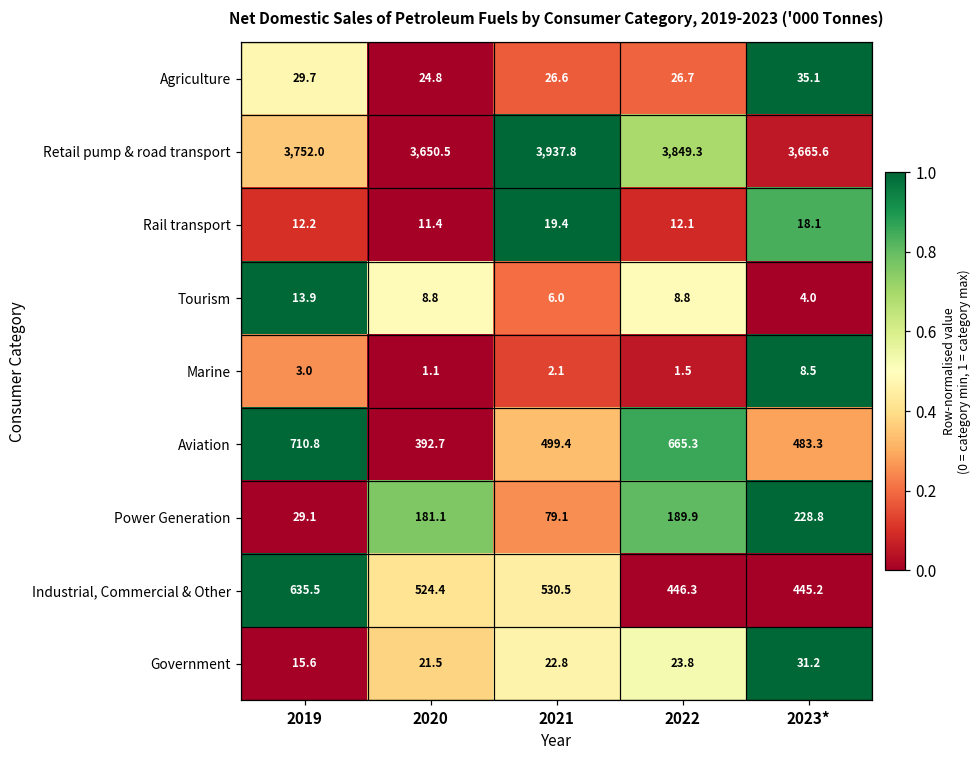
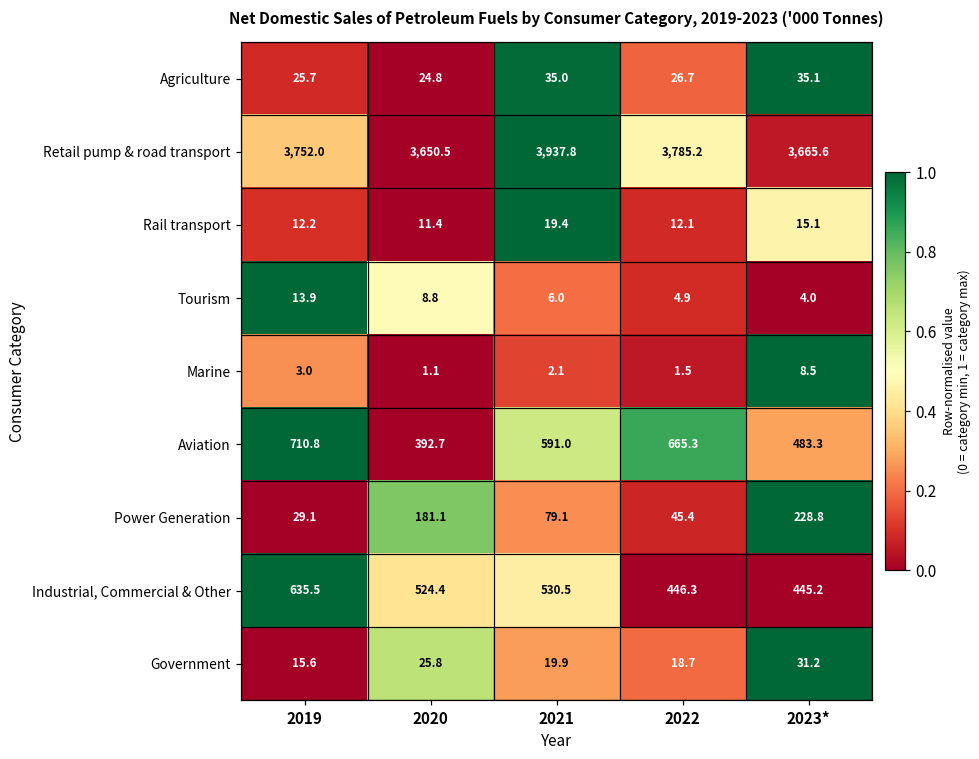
  {
    "Agriculture": {
-     "2019": "29.7",
+     "2019": "25.7",
      "2020": "24.8",
-     "2021": "26.6",
+     "2021": "35.0",
      "2022": "26.7",
      "2023*": "35.1"
    },
    "Retail pump & road transport": {
      "2019": "3,752.0",
      "2020": "3,650.5",
      "2021": "3,937.8",
-     "2022": "3,849.3",
+     "2022": "3,785.2",
      "2023*": "3,665.6"
    },
    "Rail transport": {
      "2019": "12.2",
      "2020": "11.4",
      "2021": "19.4",
      "2022": "12.1",
-     "2023*": "18.1"
+     "2023*": "15.1"
    },
    "Tourism": {
      "2019": "13.9",
      "2020": "8.8",
      "2021": "6.0",
-     "2022": "8.8",
+     "2022": "4.9",
      "2023*": "4.0"
    },
    "Marine": {
      "2019": "3.0",
      "2020": "1.1",
      "2021": "2.1",
      "2022": "1.5",
      "2023*": "8.5"
    },
    "Aviation": {
      "2019": "710.8",
      "2020": "392.7",
-     "2021": "499.4",
+     "2021": "591.0",
      "2022": "665.3",
      "2023*": "483.3"
    },
    "Power Generation": {
      "2019": "29.1",
      "2020": "181.1",
      "2021": "79.1",
-     "2022": "189.9",
+     "2022": "45.4",
      "2023*": "228.8"
    },
    "Industrial, Commercial & Other": {
      "2019": "635.5",
      "2020": "524.4",
      "2021": "530.5",
      "2022": "446.3",
      "2023*": "445.2"
    },
    "Government": {
      "2019": "15.6",
-     "2020": "21.5",
-     "2021": "22.8",
-     "2022": "23.8",
+     "2020": "25.8",
+     "2021": "19.9",
+     "2022": "18.7",
      "2023*": "31.2"
    }
  }
